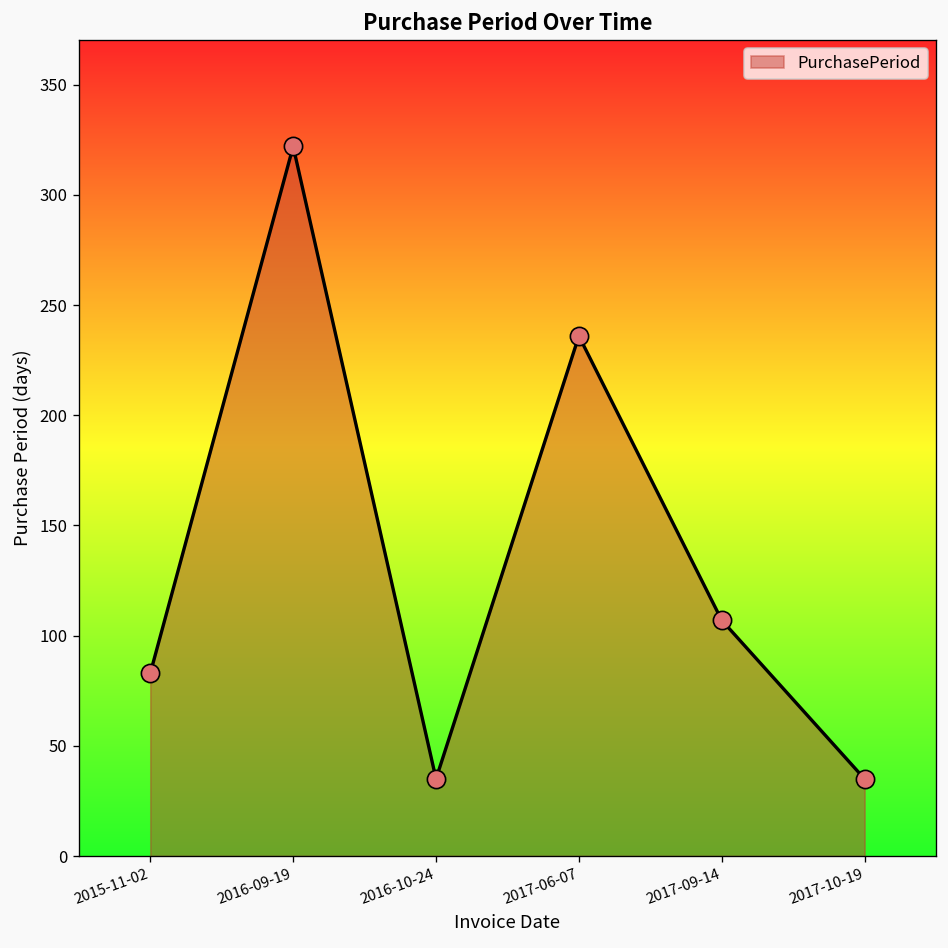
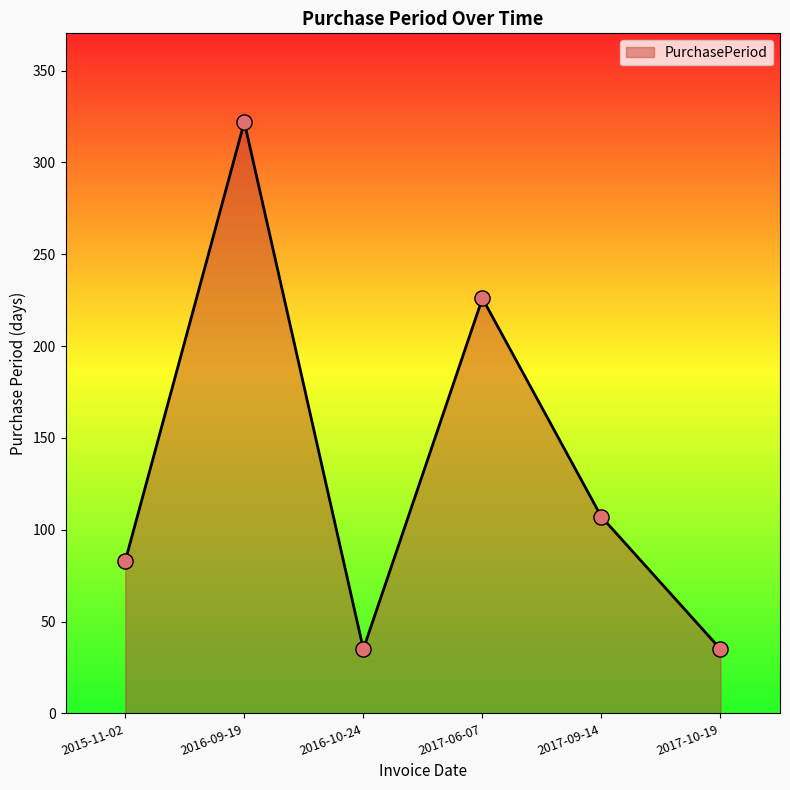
  {
    "2015-11-02": 83,
    "2016-09-19": 322,
    "2016-10-24": 35,
-   "2017-06-07": 236,
+   "2017-06-07": 226,
    "2017-09-14": 107,
    "2017-10-19": 35
  }
